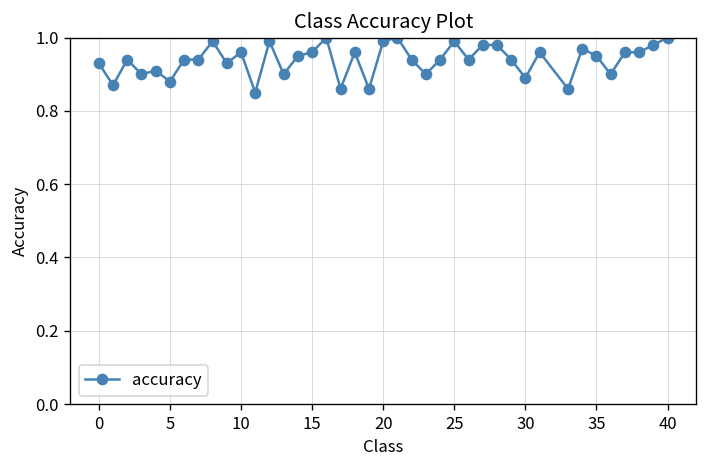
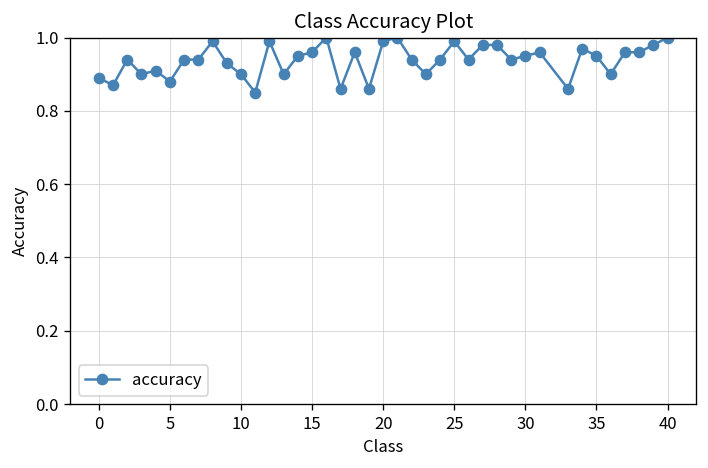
  {
-   "0": 0.93,
+   "0": 0.89,
    "5": 0.88,
-   "10": 0.96,
+   "10": 0.90,
    "15": 0.96,
    "20": 0.99,
    "25": 0.99,
-   "30": 0.89,
+   "30": 0.95,
    "35": 0.95,
    "40": 1.00
  }
